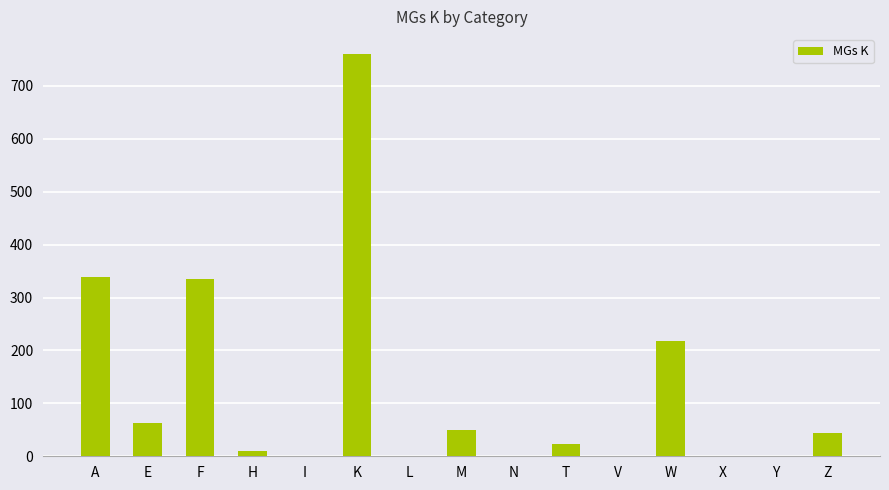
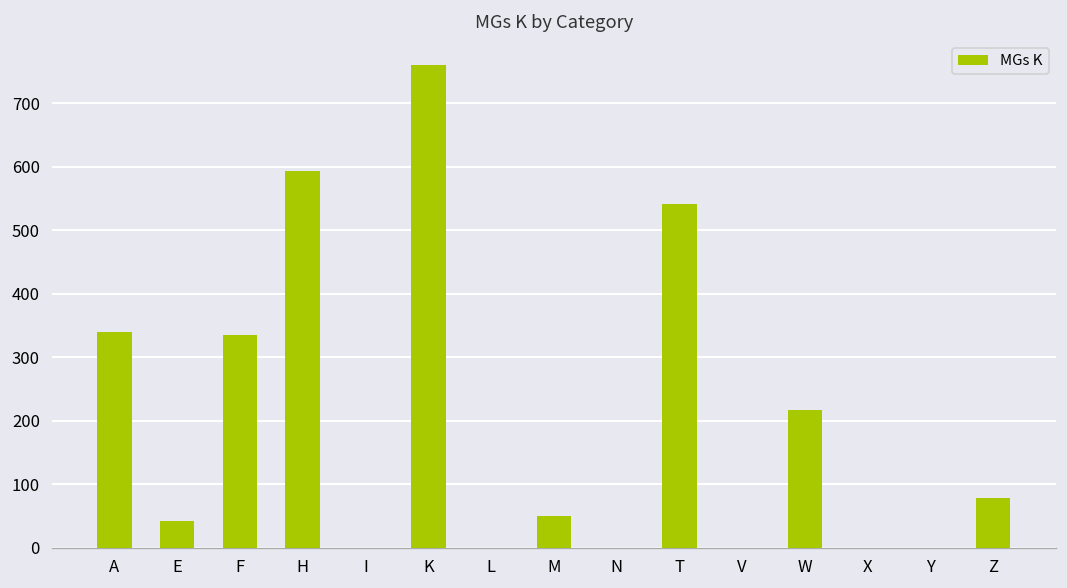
  {
    "A": 340,
-   "E": 60,
+   "E": 40,
    "F": 340,
-   "H": 10,
+   "H": 590,
    "I": 0,
    "K": 760,
    "L": 0,
    "M": 50,
    "N": 0,
-   "T": 20,
+   "T": 540,
    "V": 0,
    "W": 220,
    "X": 0,
    "Y": 0,
-   "Z": 40
+   "Z": 80
  }
